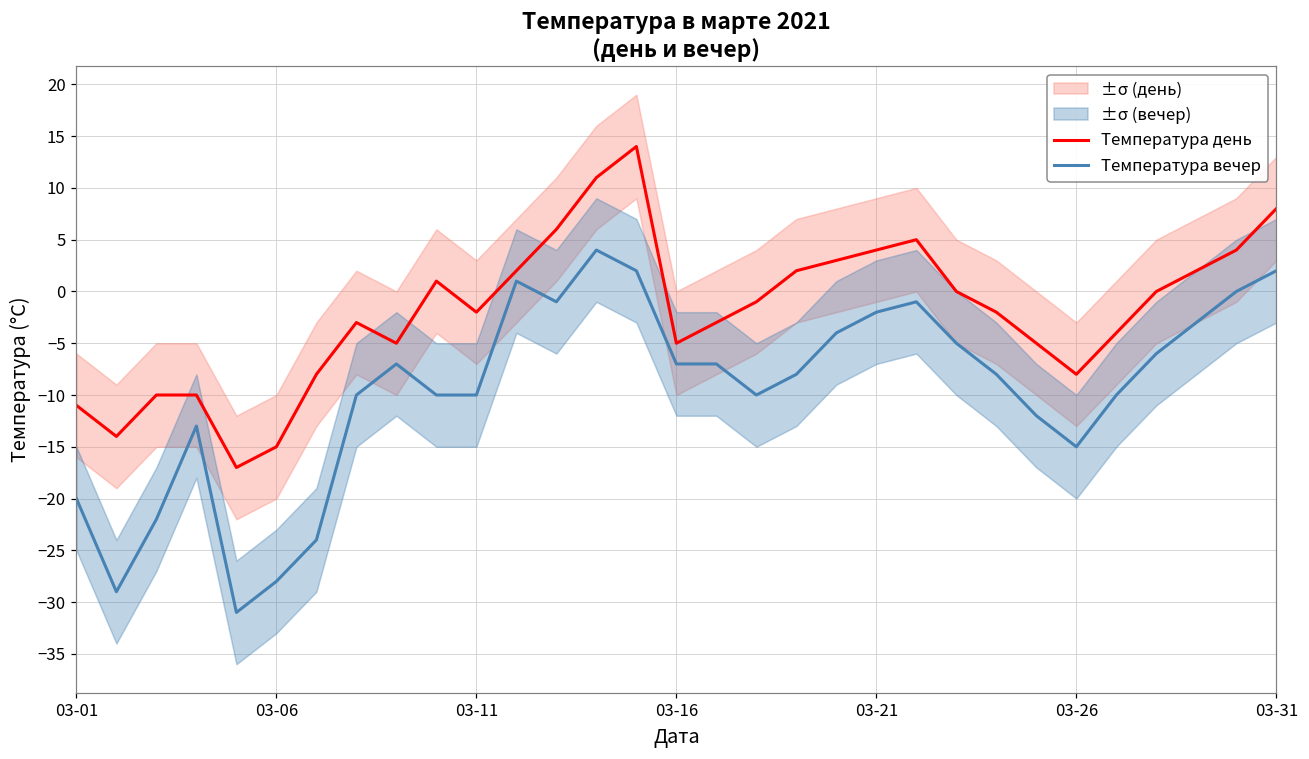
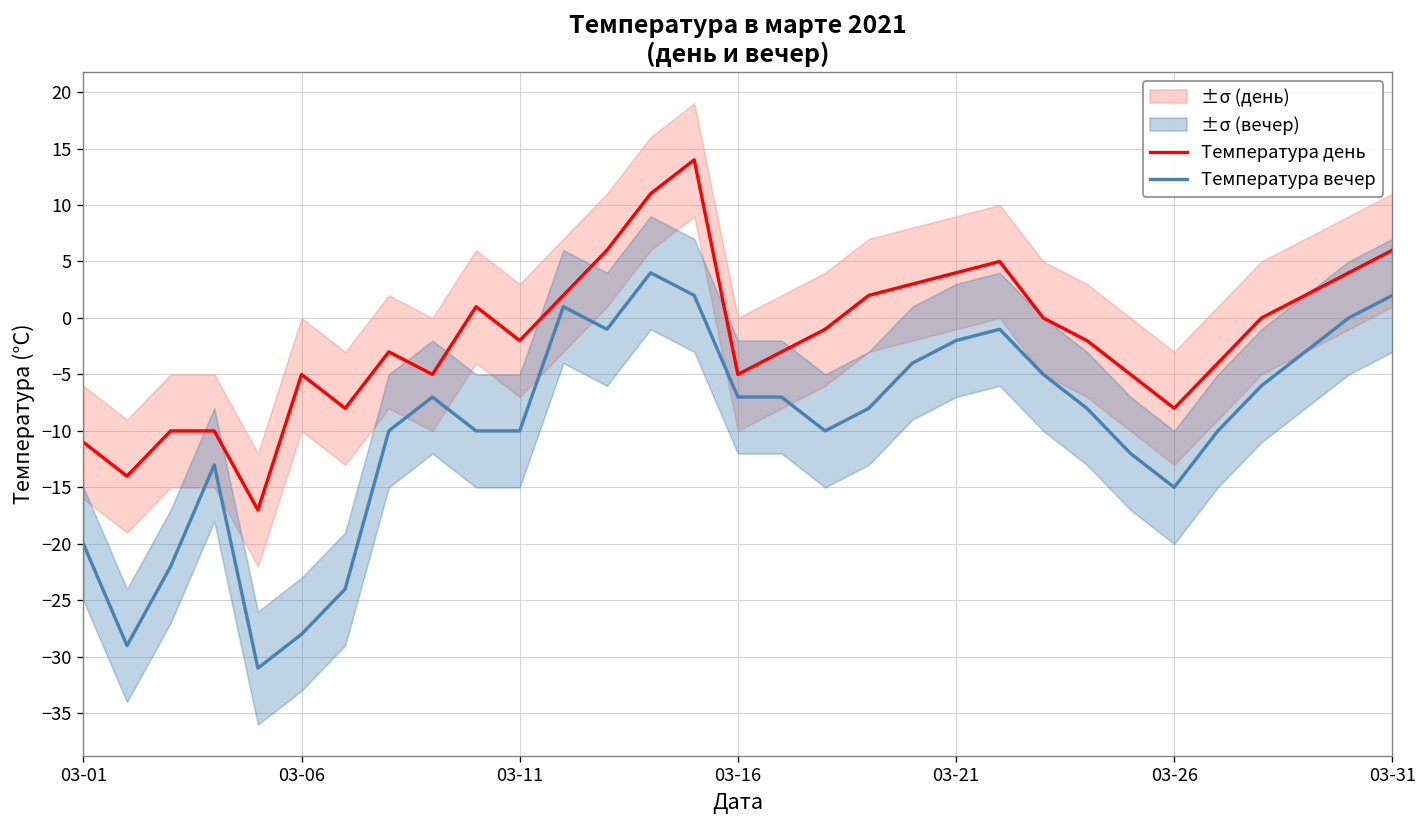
  {
    "Температура день": {
      "03-01": -11,
-     "03-06": -15,
+     "03-06": -5,
      "03-11": -2,
      "03-16": -5,
      "03-21": 4,
      "03-26": -8,
-     "03-31": 8
+     "03-31": 6
    }
  }
